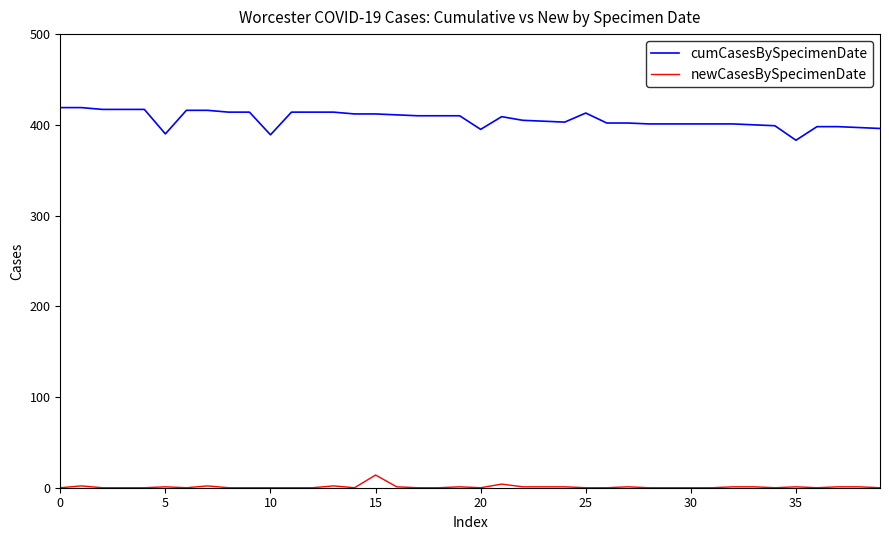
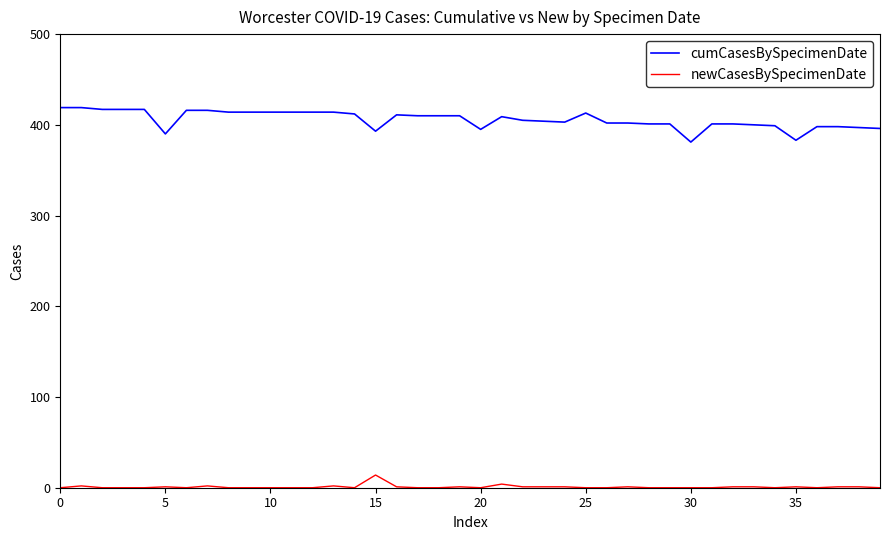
  {
    "cumCasesBySpecimenDate": {
      "0": 420,
      "5": 390,
-     "10": 390,
-     "15": 410,
+     "10": 410,
+     "15": 390,
      "20": 400,
      "25": 410,
-     "30": 400,
+     "30": 380,
      "35": 380
    },
    "newCasesBySpecimenDate": {
      "0": 0,
      "5": 0,
      "10": 0,
      "15": 10,
      "20": 0,
      "25": 0,
      "30": 0,
      "35": 0
    }
  }
